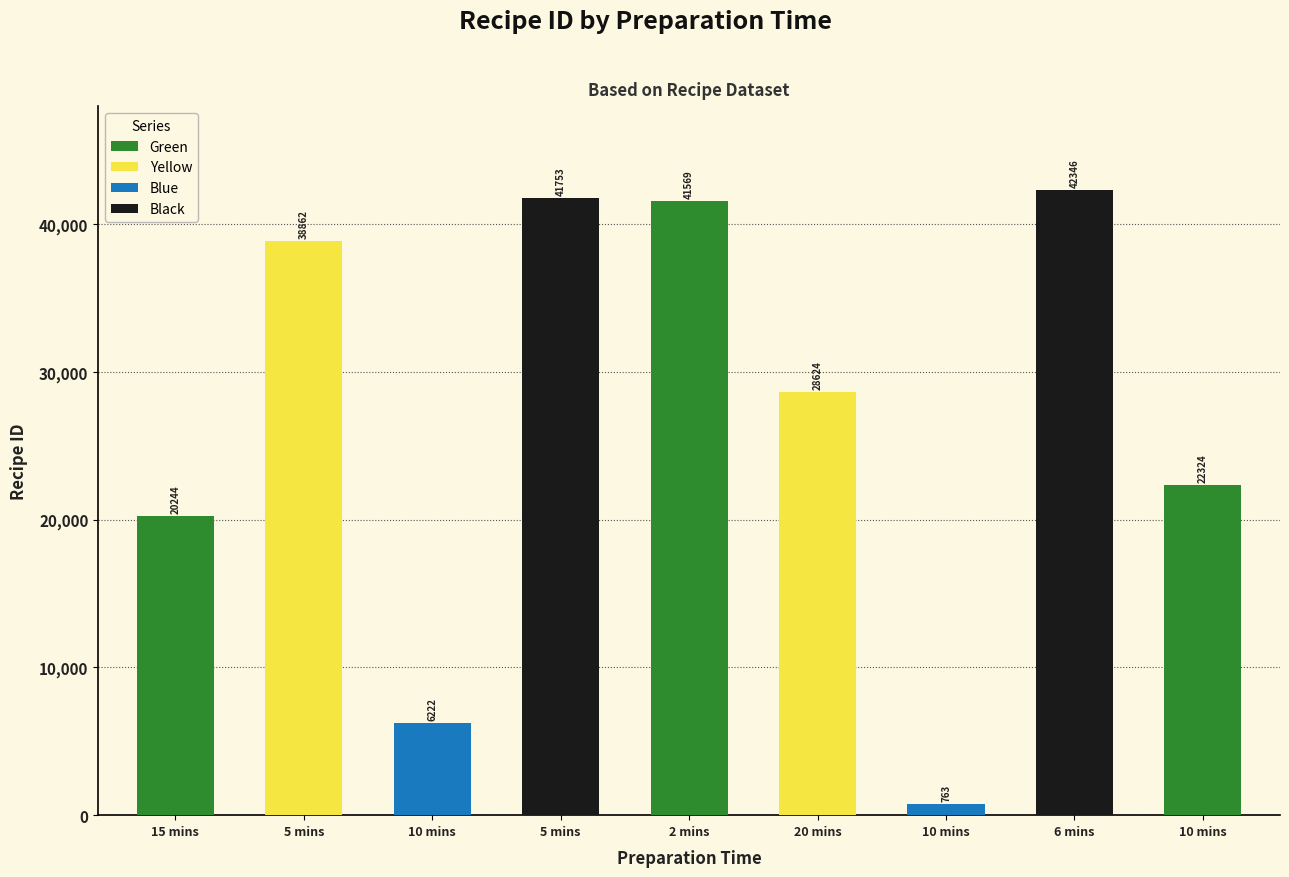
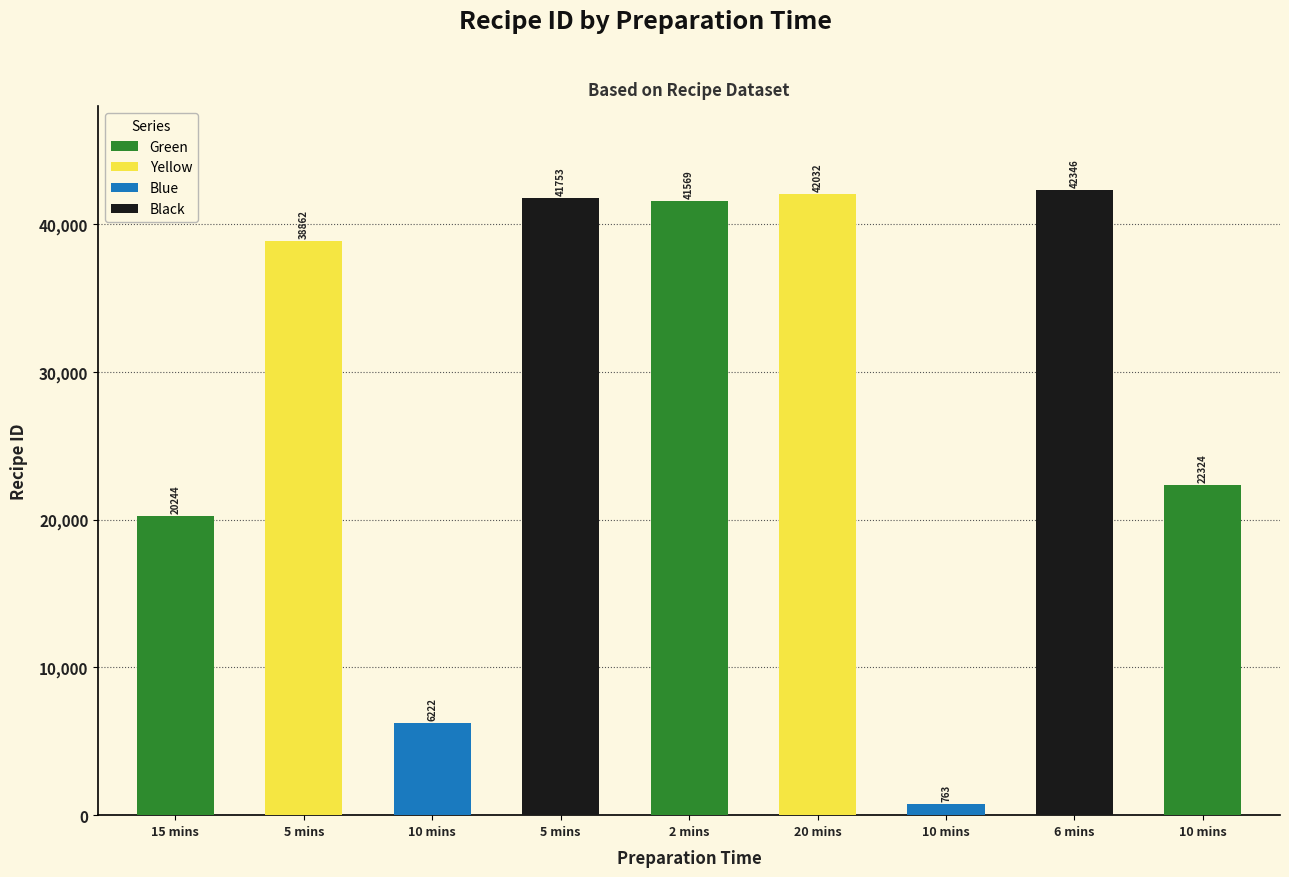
  {
    "15 mins": 20244,
    "2 mins": 41569,
-   "20 mins": 28624,
+   "20 mins": 42032,
    "6 mins": 42346
  }
